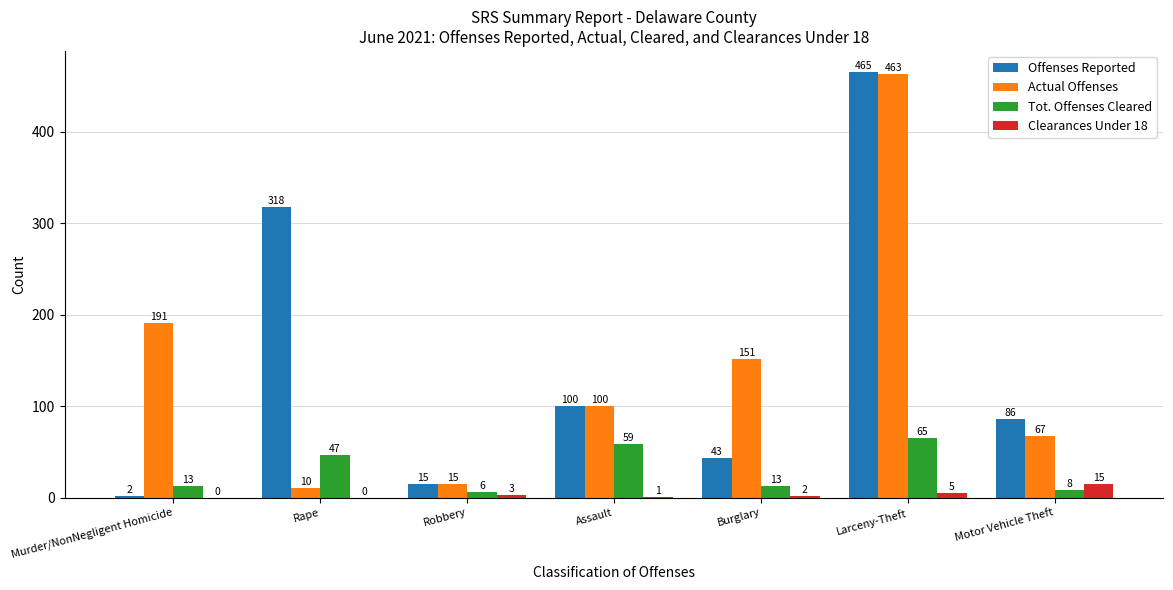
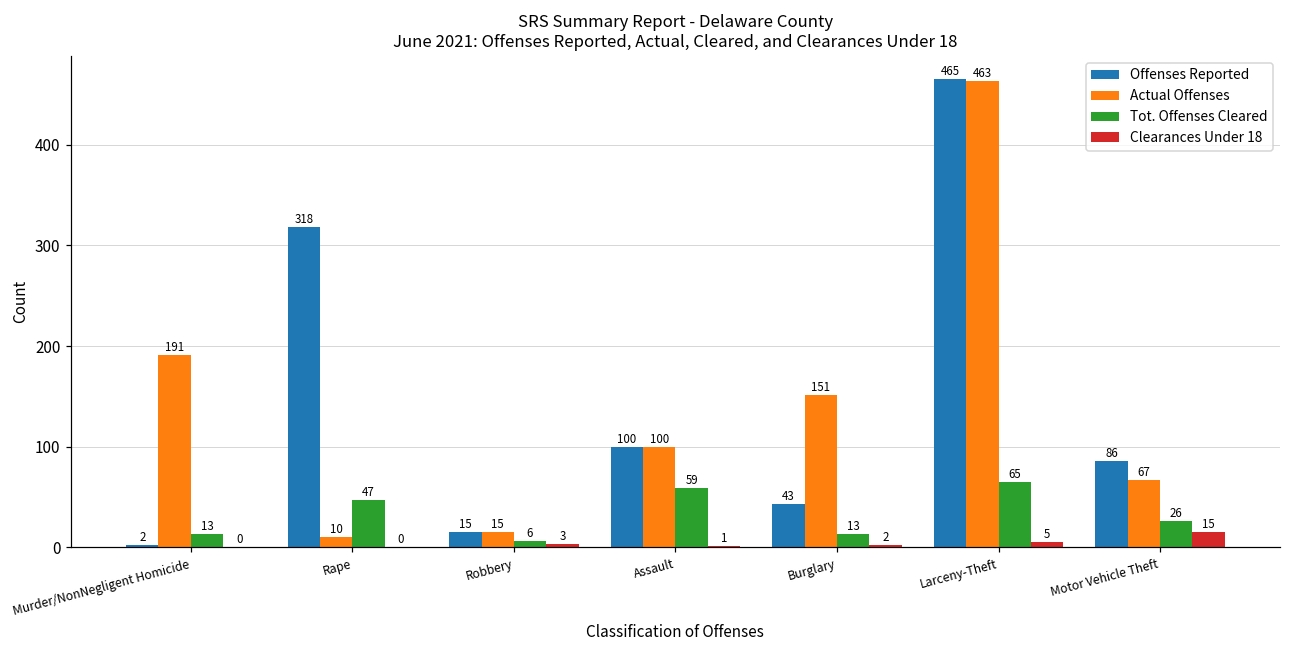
  {
    "Offenses Reported": {
      "Murder/NonNegligent Homicide": 2,
      "Rape": 318,
      "Robbery": 15,
      "Assault": 100,
      "Burglary": 43,
      "Larceny-Theft": 465,
      "Motor Vehicle Theft": 86
    },
    "Actual Offenses": {
      "Murder/NonNegligent Homicide": 191,
      "Rape": 10,
      "Robbery": 15,
      "Assault": 100,
      "Burglary": 151,
      "Larceny-Theft": 463,
      "Motor Vehicle Theft": 67
    },
    "Tot. Offenses Cleared": {
      "Murder/NonNegligent Homicide": 13,
      "Rape": 47,
      "Robbery": 6,
      "Assault": 59,
      "Burglary": 13,
      "Larceny-Theft": 65,
-     "Motor Vehicle Theft": 8
+     "Motor Vehicle Theft": 26
    },
    "Clearances Under 18": {
      "Murder/NonNegligent Homicide": 0,
      "Rape": 0,
      "Robbery": 3,
      "Assault": 1,
      "Burglary": 2,
      "Larceny-Theft": 5,
      "Motor Vehicle Theft": 15
    }
  }
